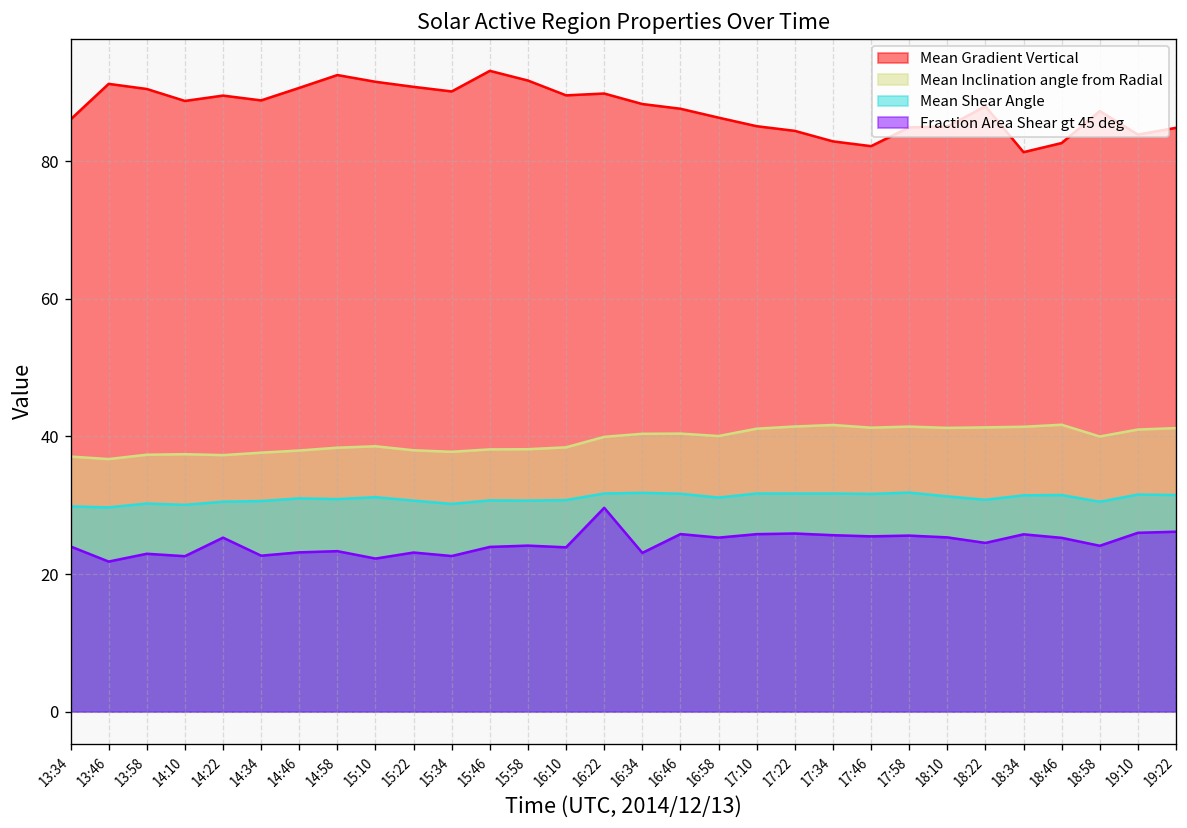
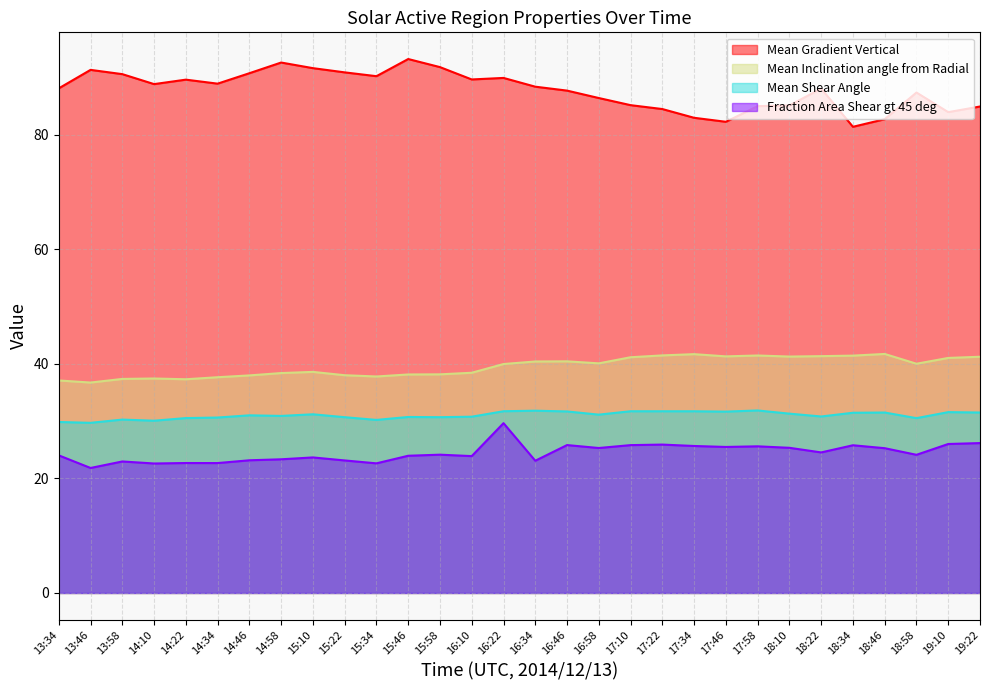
  {
    "Mean Gradient Vertical": {
-     "13:34": 86,
+     "13:34": 88,
      "13:46": 91,
      "13:58": 91,
      "14:10": 89,
      "14:22": 90,
      "14:34": 89,
      "14:46": 91,
      "14:58": 93,
      "15:10": 92,
      "15:22": 91,
      "15:34": 90,
      "15:46": 93,
      "15:58": 92,
      "16:10": 90,
      "16:22": 90,
      "16:34": 88,
      "16:46": 88,
      "16:58": 86,
      "17:10": 85,
      "17:22": 84,
      "17:34": 83,
      "17:46": 82,
      "18:34": 81,
      "19:22": 85
    },
    "Mean Inclination angle from Radial": {
      "13:34": 37,
      "13:46": 37,
      "13:58": 37,
      "14:10": 37,
      "14:22": 37,
      "14:34": 38,
      "14:46": 38,
      "14:58": 38,
      "15:10": 39,
      "15:22": 38,
      "15:34": 38,
      "15:46": 38,
      "15:58": 38,
      "16:10": 38,
      "16:22": 40,
      "16:34": 40,
      "16:46": 40,
      "16:58": 40,
      "17:10": 41,
      "17:22": 41,
      "17:34": 42,
      "17:46": 41,
      "17:58": 41,
      "18:10": 41,
      "18:22": 41,
      "18:34": 41,
      "18:46": 42,
      "18:58": 40,
      "19:10": 41,
      "19:22": 41
    },
    "Mean Shear Angle": {
      "13:34": 30,
      "13:46": 30,
      "13:58": 30,
      "14:10": 30,
      "14:22": 31,
      "14:34": 31,
      "14:46": 31,
      "14:58": 31,
      "15:10": 31,
      "15:22": 31,
      "15:34": 30,
      "15:46": 31,
      "15:58": 31,
      "16:10": 31,
      "16:22": 32,
      "16:34": 32,
      "16:46": 32,
      "16:58": 31,
      "17:10": 32,
      "17:22": 32,
      "17:34": 32,
      "17:46": 32,
      "17:58": 32,
      "18:10": 31,
      "18:22": 31,
      "18:34": 31,
      "18:46": 31,
      "18:58": 31,
      "19:10": 32,
      "19:22": 31
    },
    "Fraction Area Shear gt 45 deg": {
      "13:34": 24,
      "13:46": 22,
      "13:58": 23,
      "14:10": 23,
-     "14:22": 25,
+     "14:22": 23,
      "14:34": 23,
      "14:46": 23,
      "14:58": 23,
-     "15:10": 22,
+     "15:10": 24,
      "15:22": 23,
      "15:34": 23,
      "15:46": 24,
      "15:58": 24,
      "16:10": 24,
      "16:22": 30,
      "16:34": 23,
      "16:46": 26,
      "16:58": 25,
      "17:10": 26,
      "17:22": 26,
      "17:34": 26,
      "17:46": 25,
      "17:58": 26,
      "18:10": 25,
      "18:22": 25,
      "18:34": 26,
      "18:46": 25,
      "18:58": 24,
      "19:10": 26,
      "19:22": 26
    }
  }
